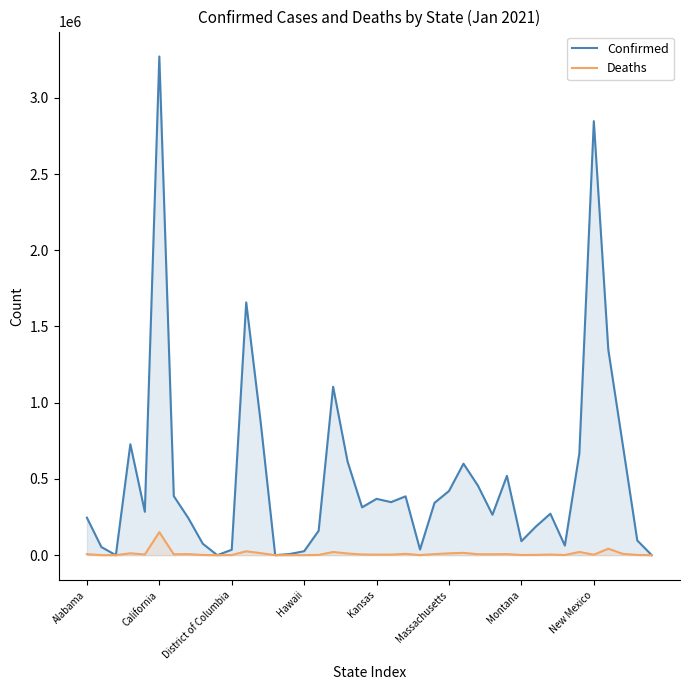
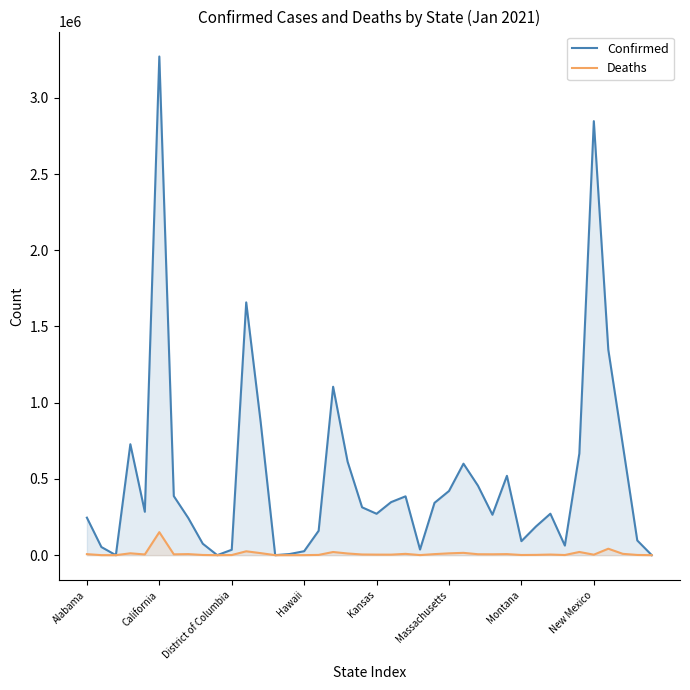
  {
    "Confirmed": {
      "Alabama": 250000,
      "California": 3270000,
      "District of Columbia": 40000,
      "Hawaii": 30000,
-     "Kansas": 370000,
+     "Kansas": 270000,
      "Massachusetts": 420000,
      "Montana": 90000,
      "New Mexico": 2850000
    },
    "Deaths": {
      "Alabama": 10000,
      "California": 150000,
      "District of Columbia": 0,
      "Hawaii": 0,
      "Kansas": 0,
      "Massachusetts": 10000,
      "Montana": 0,
      "New Mexico": 0
    }
  }
